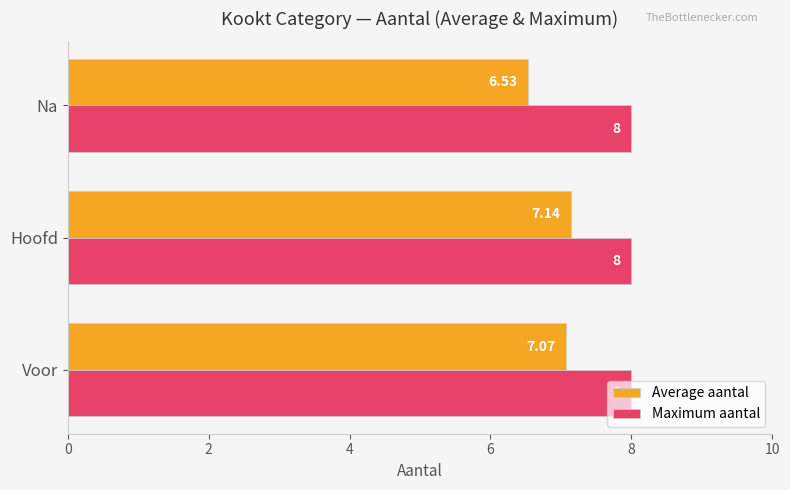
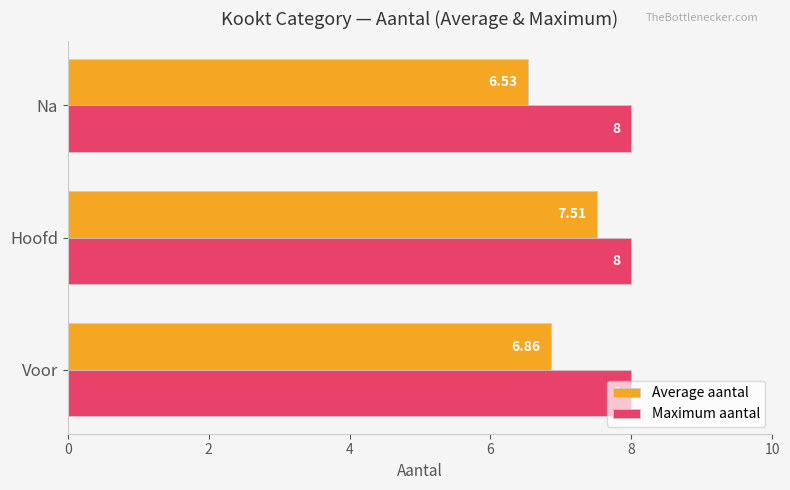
  {
    "Average aantal": {
      "Na": 6.53,
-     "Hoofd": 7.14,
-     "Voor": 7.07
+     "Hoofd": 7.51,
+     "Voor": 6.86
    },
    "Maximum aantal": {
      "Na": 8,
      "Hoofd": 8
    }
  }
